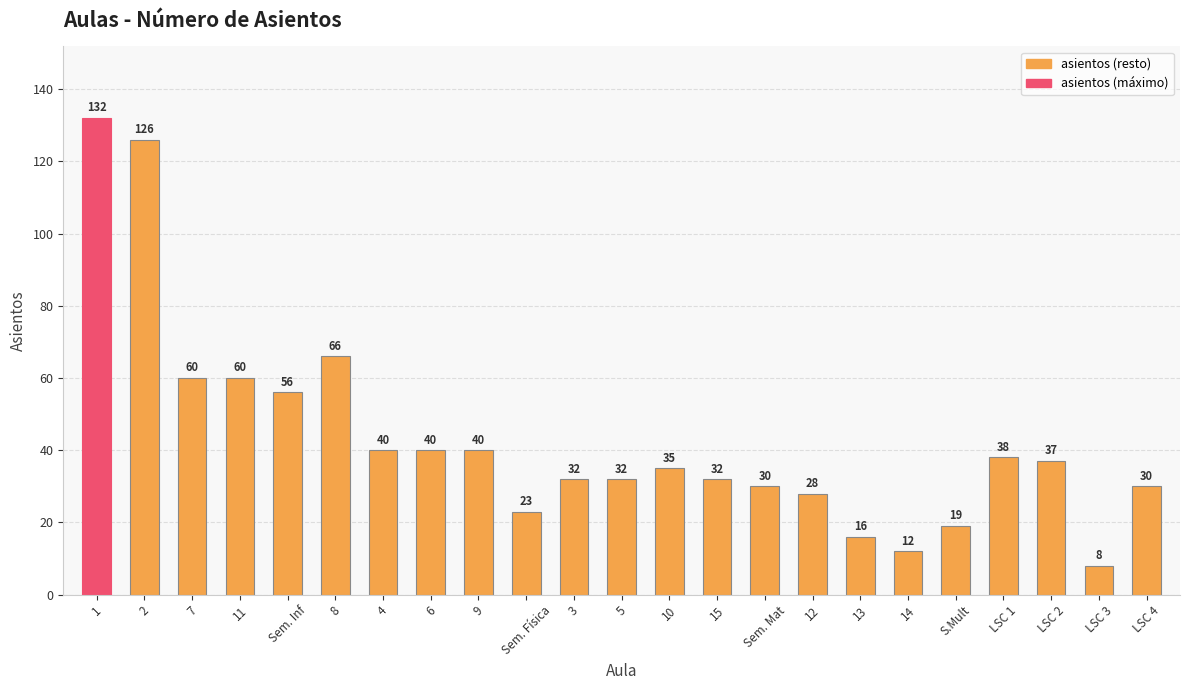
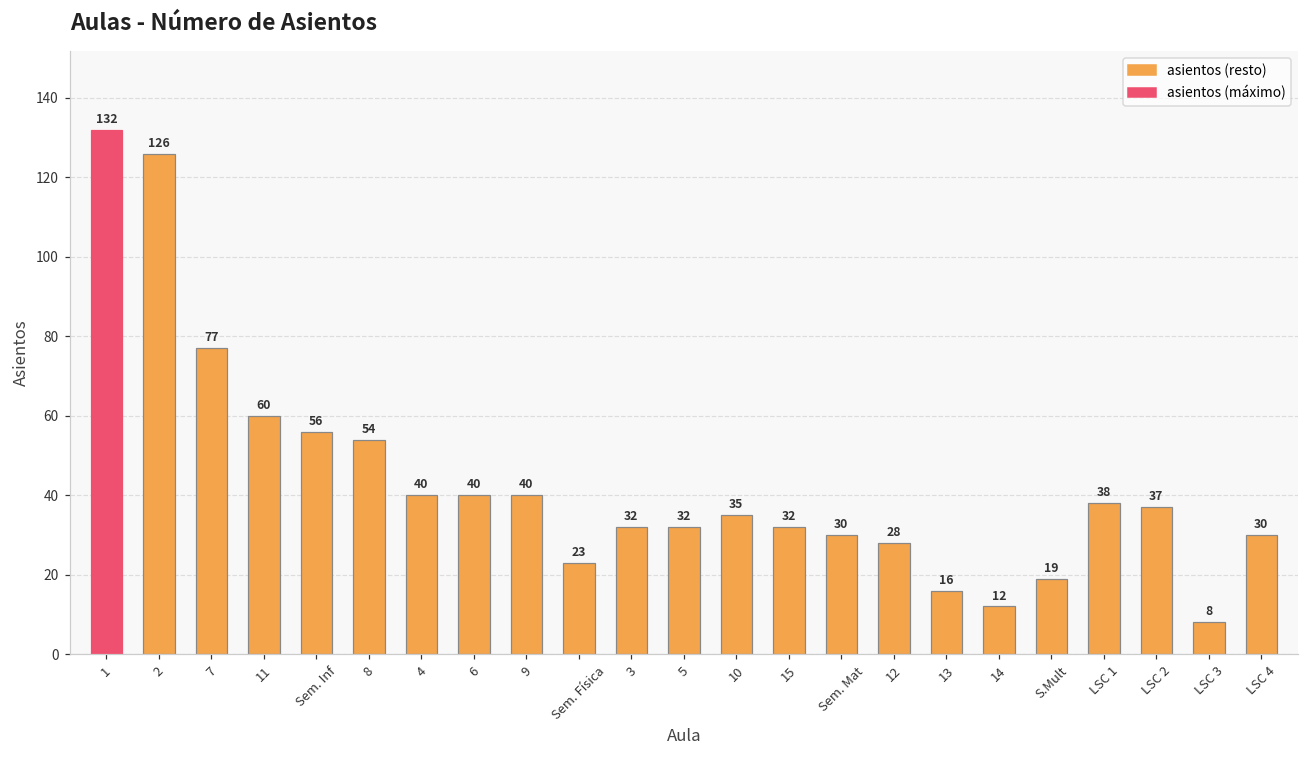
  {
    "1": 132,
    "2": 126,
-   "7": 60,
+   "7": 77,
    "11": 60,
    "Sem. Inf": 56,
-   "8": 66,
+   "8": 54,
    "4": 40,
    "6": 40,
    "9": 40,
    "Sem. Física": 23,
    "3": 32,
    "5": 32,
    "10": 35,
    "15": 32,
    "Sem. Mat": 30,
    "12": 28,
    "13": 16,
    "14": 12,
    "S.Mult": 19,
    "LSC 1": 38,
    "LSC 2": 37,
    "LSC 3": 8,
    "LSC 4": 30
  }
